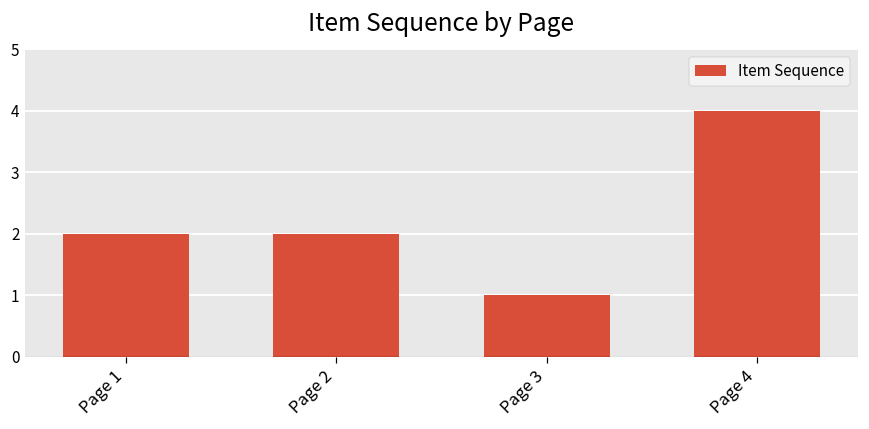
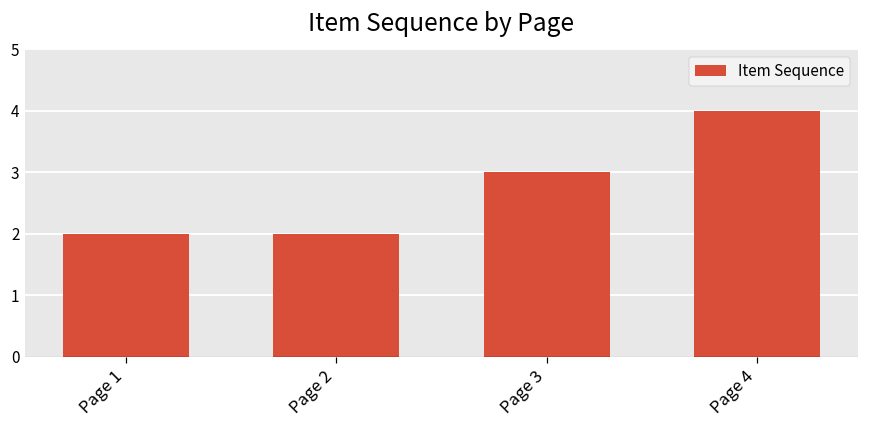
  {
    "Page 1": 2,
    "Page 2": 2,
-   "Page 3": 1,
+   "Page 3": 3,
    "Page 4": 4
  }
